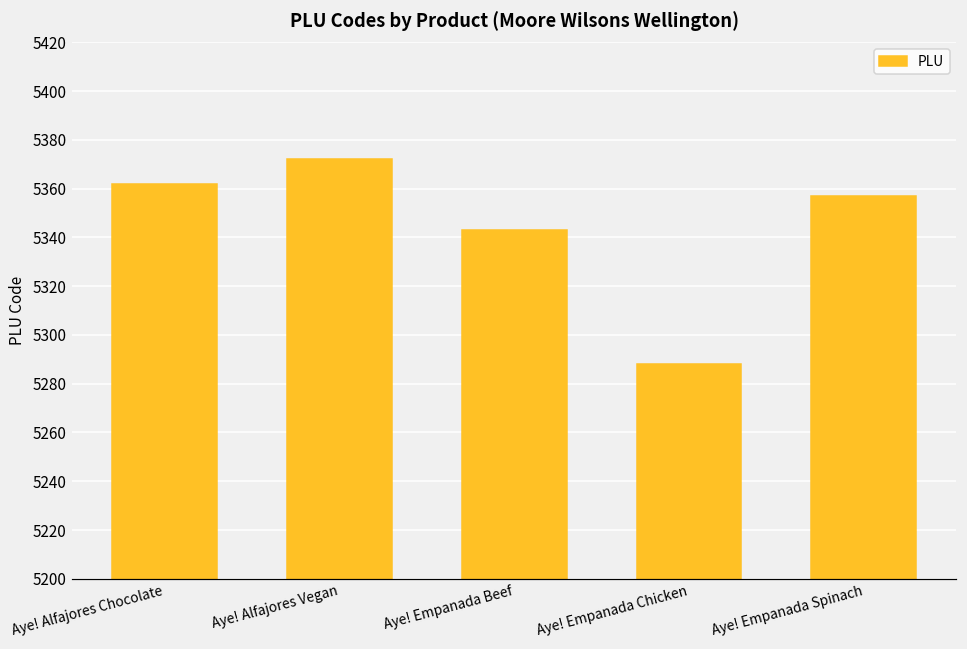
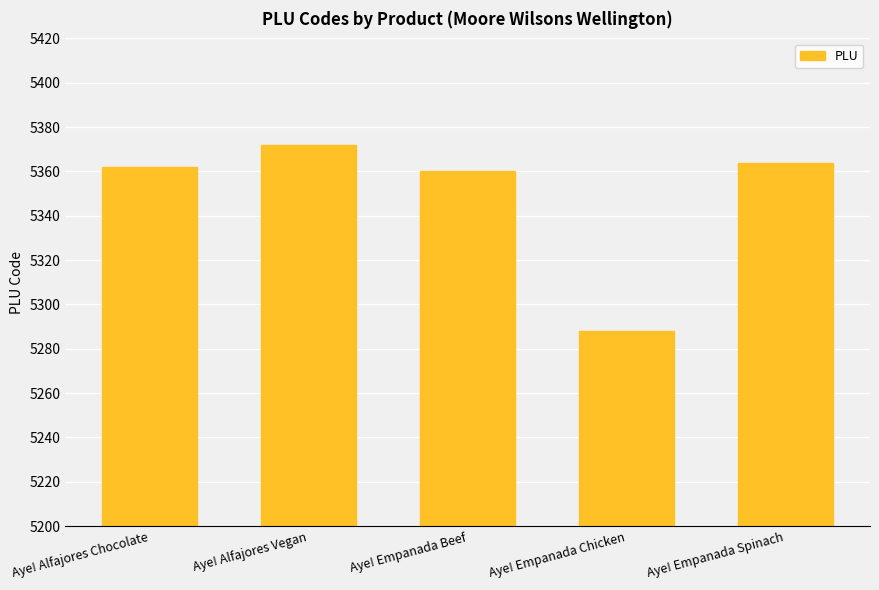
  {
    "Aye! Alfajores Chocolate": 5362,
    "Aye! Alfajores Vegan": 5372,
-   "Aye! Empanada Beef": 5343,
+   "Aye! Empanada Beef": 5360,
    "Aye! Empanada Chicken": 5288,
-   "Aye! Empanada Spinach": 5357
+   "Aye! Empanada Spinach": 5364
  }
